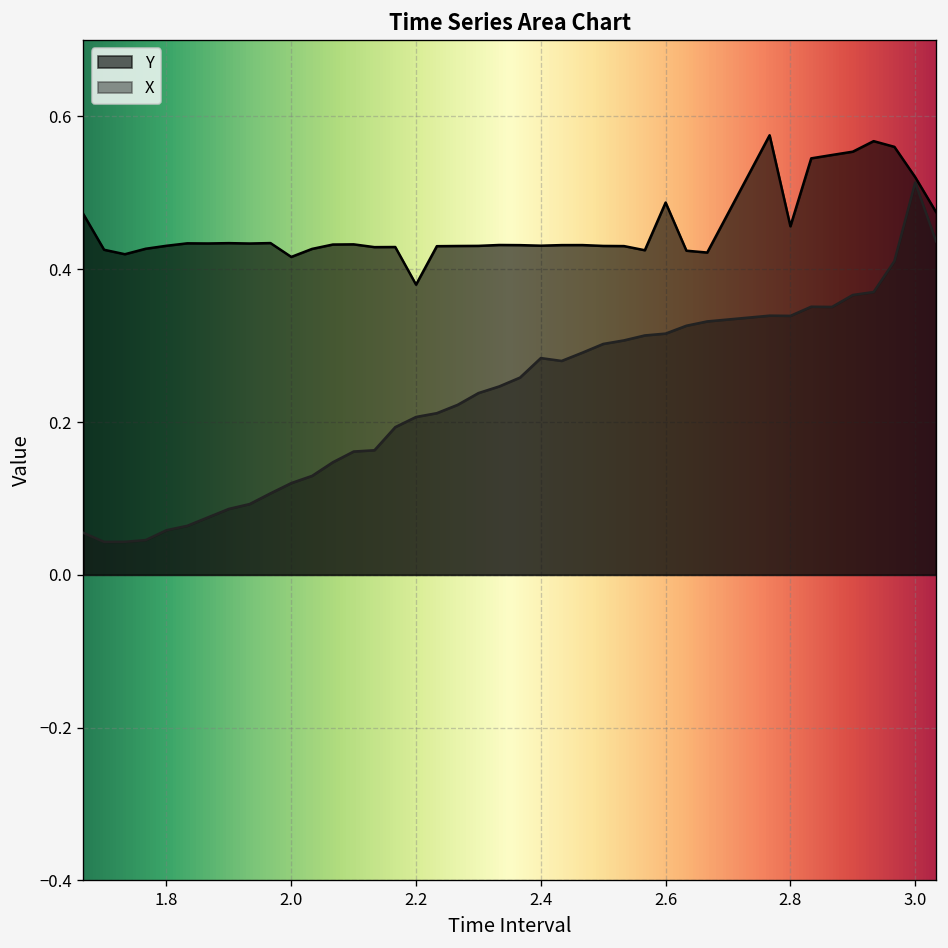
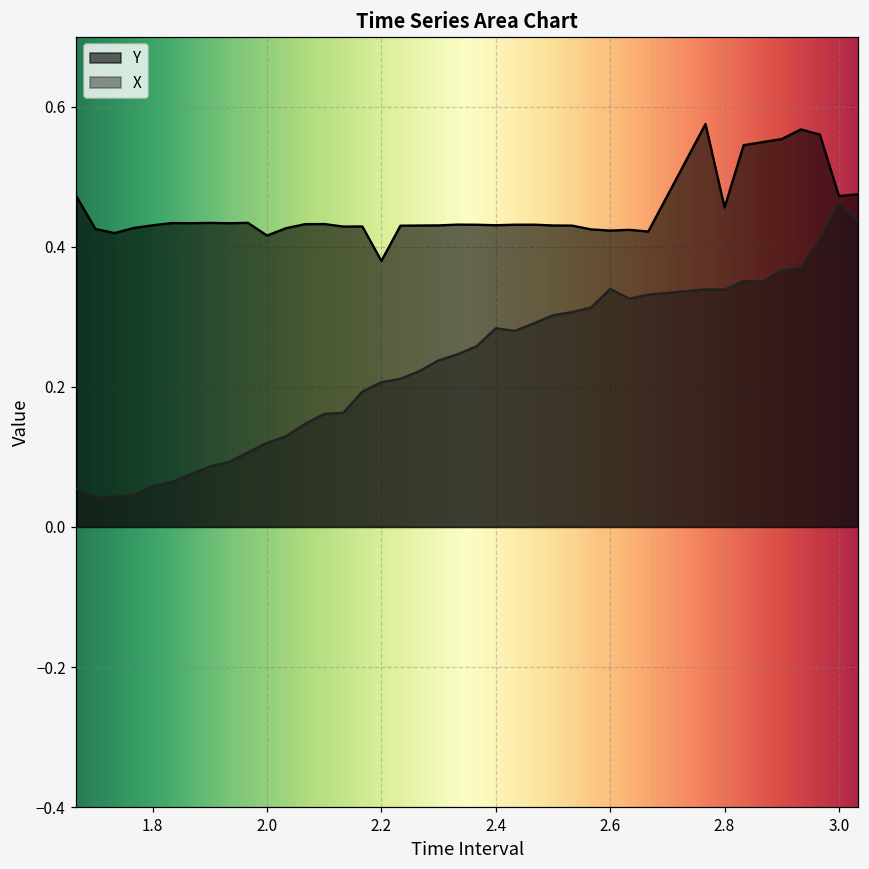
  {
    "Y": {
      "1.8": 0.43,
      "2.0": 0.42,
      "2.2": 0.38,
      "2.4": 0.43,
-     "2.6": 0.49,
+     "2.6": 0.42,
      "2.8": 0.46,
-     "3.0": 0.52
+     "3.0": 0.47
    },
    "X": {
      "1.8": 0.06,
      "2.0": 0.12,
      "2.2": 0.21,
      "2.4": 0.28,
-     "2.6": 0.32,
+     "2.6": 0.34,
      "2.8": 0.34,
-     "3.0": 0.51
+     "3.0": 0.46
    }
  }
